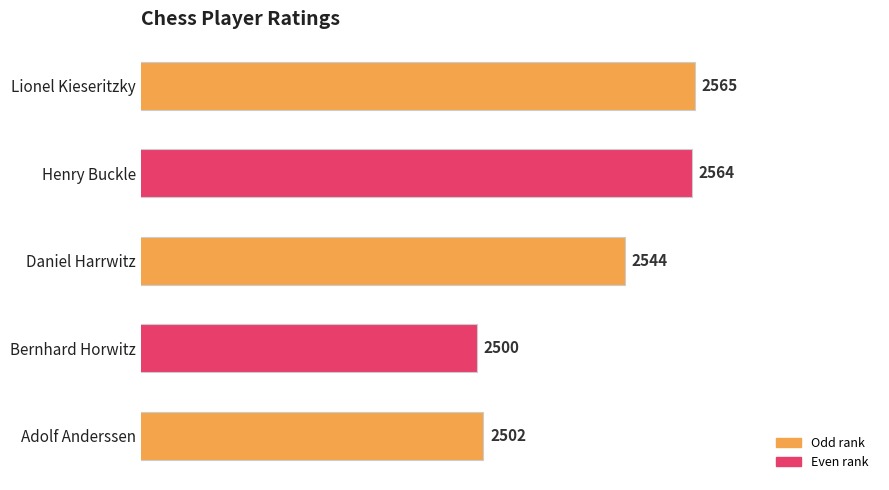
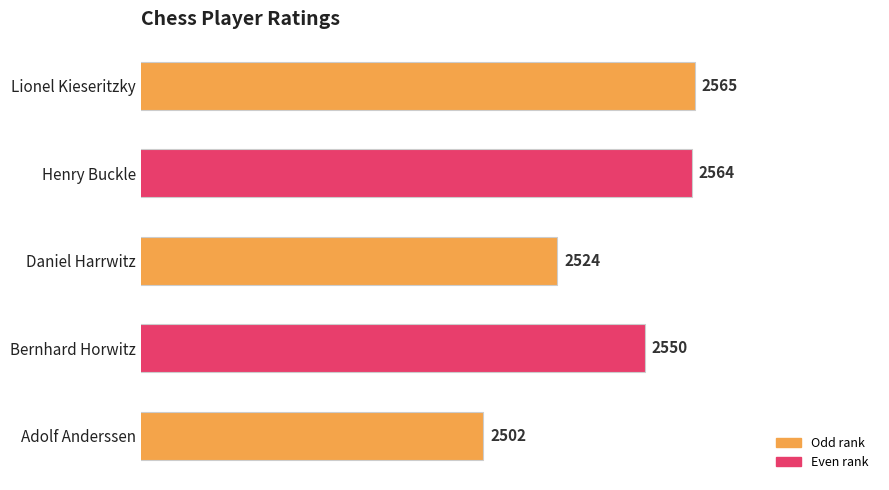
  {
    "Lionel Kieseritzky": 2565,
    "Henry Buckle": 2564,
-   "Daniel Harrwitz": 2544,
-   "Bernhard Horwitz": 2500,
+   "Daniel Harrwitz": 2524,
+   "Bernhard Horwitz": 2550,
    "Adolf Anderssen": 2502
  }
